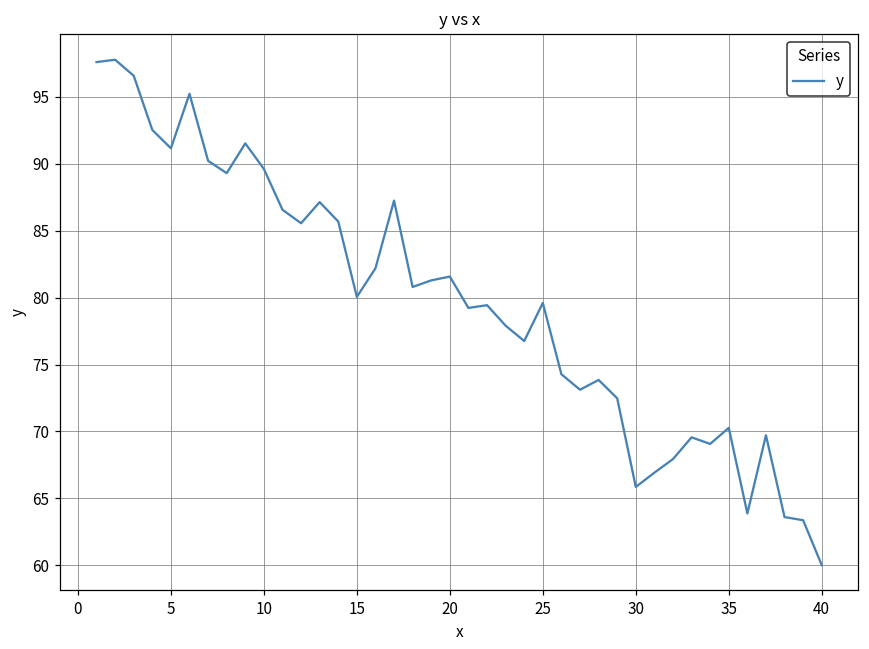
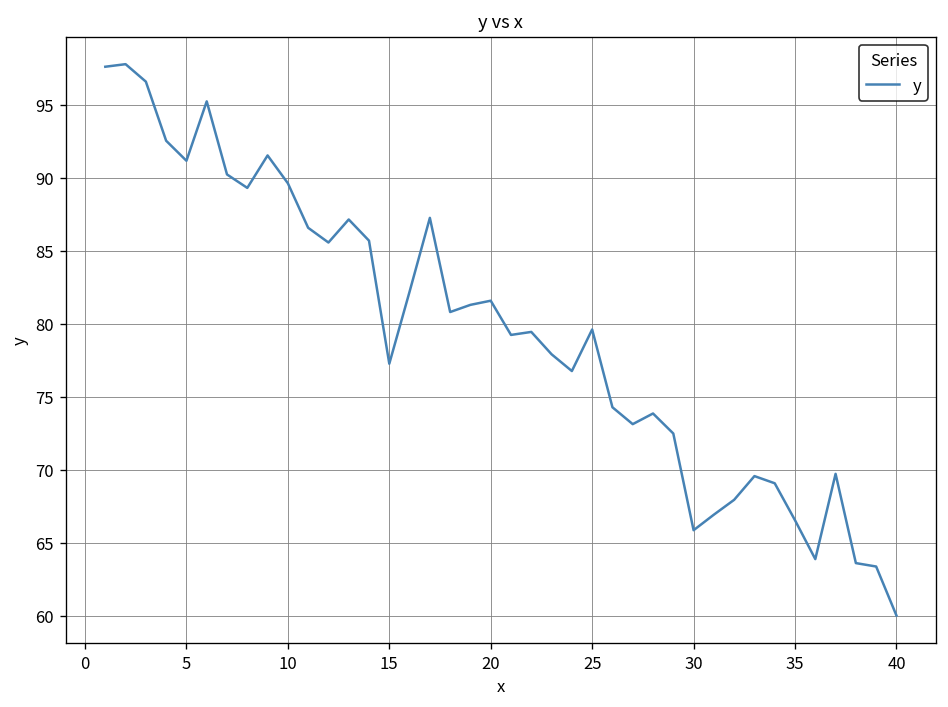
  {
    "5": 91.2,
    "10": 89.6,
-   "15": 80.0,
+   "15": 77.3,
    "20": 81.6,
    "25": 79.6,
    "30": 65.9,
-   "35": 70.3,
+   "35": 66.5,
    "40": 60.0
  }
